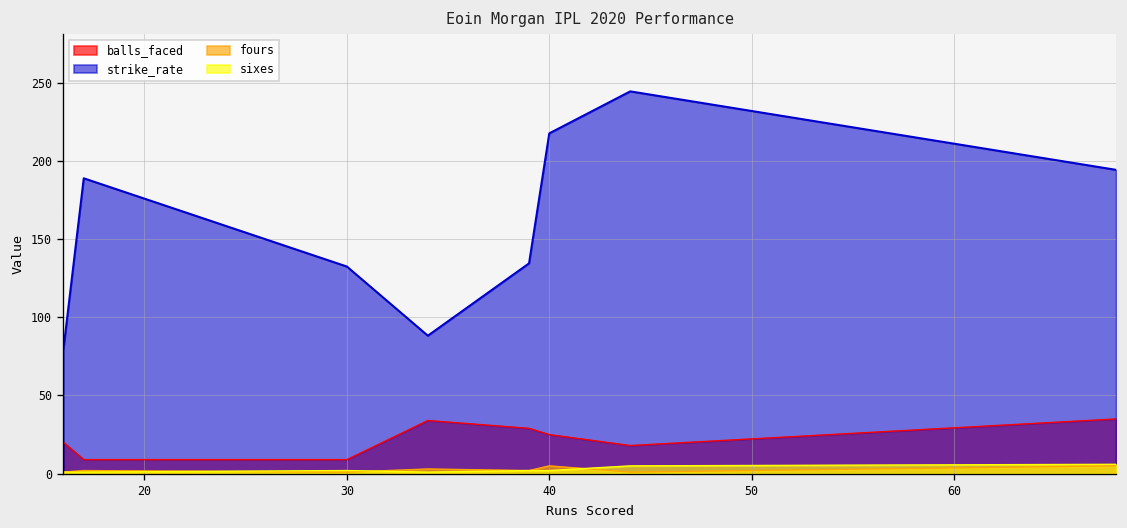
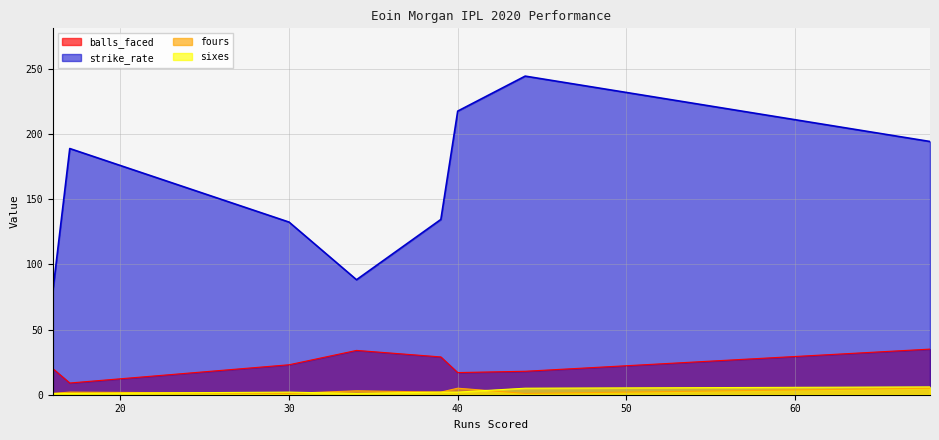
  {
    "balls_faced": {
-     "30": 9,
-     "40": 25
+     "30": 23,
+     "40": 17
    },
    "strike_rate": {
      "30": 132,
      "40": 218
    },
    "fours": {
      "40": 5
    },
    "sixes": {
      "40": 2
    }
  }
